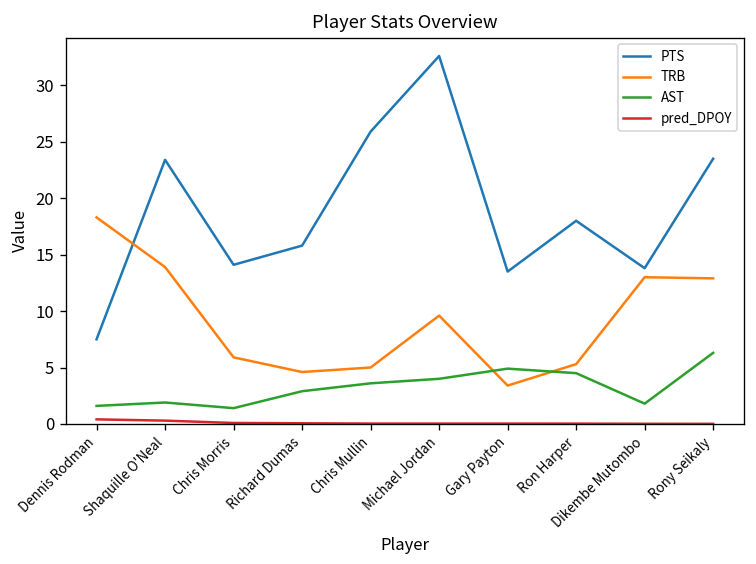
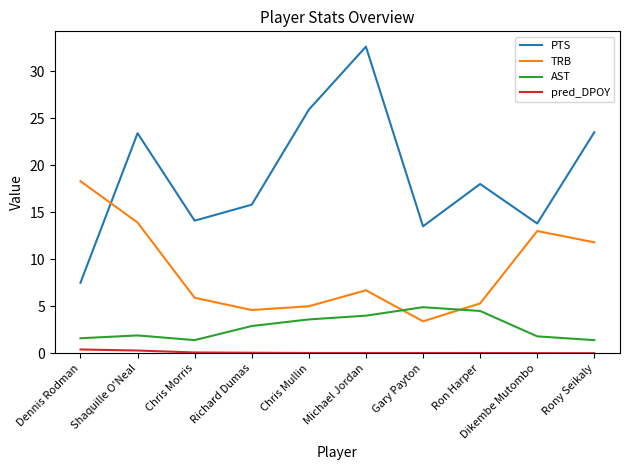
  {
    "PTS": {
      "Dennis Rodman": 8,
      "Shaquille O'Neal": 23,
      "Chris Morris": 14,
      "Richard Dumas": 16,
      "Chris Mullin": 26,
      "Michael Jordan": 33,
      "Gary Payton": 14,
      "Ron Harper": 18,
      "Dikembe Mutombo": 14,
      "Rony Seikaly": 24
    },
    "TRB": {
      "Dennis Rodman": 18,
      "Shaquille O'Neal": 14,
      "Chris Morris": 6,
      "Richard Dumas": 5,
      "Chris Mullin": 5,
-     "Michael Jordan": 10,
+     "Michael Jordan": 7,
      "Gary Payton": 3,
      "Ron Harper": 5,
      "Dikembe Mutombo": 13,
-     "Rony Seikaly": 13
+     "Rony Seikaly": 12
    },
    "AST": {
      "Dennis Rodman": 2,
      "Shaquille O'Neal": 2,
      "Chris Morris": 1,
      "Richard Dumas": 3,
      "Chris Mullin": 4,
      "Michael Jordan": 4,
      "Gary Payton": 5,
      "Ron Harper": 5,
      "Dikembe Mutombo": 2,
-     "Rony Seikaly": 6
+     "Rony Seikaly": 1
    },
    "pred_DPOY": {
      "Dennis Rodman": 0,
      "Shaquille O'Neal": 0,
      "Chris Morris": 0,
      "Richard Dumas": 0,
      "Chris Mullin": 0,
      "Michael Jordan": 0,
      "Gary Payton": 0,
      "Ron Harper": 0,
      "Dikembe Mutombo": 0,
      "Rony Seikaly": 0
    }
  }
